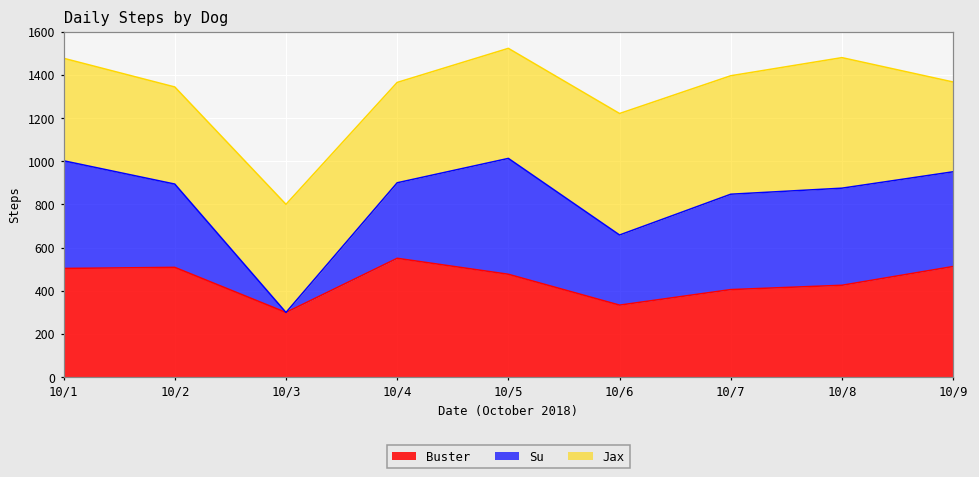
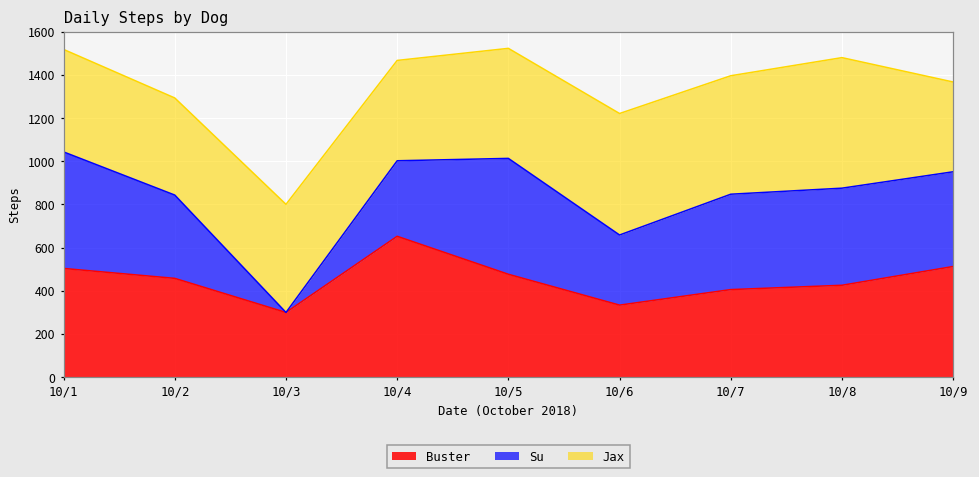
  {
    "Buster": {
      "10/1": 500,
-     "10/2": 510,
-     "10/4": 550,
+     "10/2": 460,
+     "10/4": 650,
      "10/5": 480,
      "10/6": 330,
      "10/7": 410,
      "10/8": 430,
      "10/9": 510
    },
    "Su": {
-     "10/1": 500,
+     "10/1": 540,
      "10/2": 390,
      "10/4": 350,
      "10/5": 540,
      "10/6": 330,
      "10/7": 440,
      "10/8": 450,
      "10/9": 440
    },
    "Jax": {
      "10/1": 480,
      "10/2": 450,
      "10/3": 500,
      "10/4": 470,
      "10/5": 510,
      "10/6": 560,
      "10/7": 550,
      "10/8": 610,
      "10/9": 420
    }
  }
